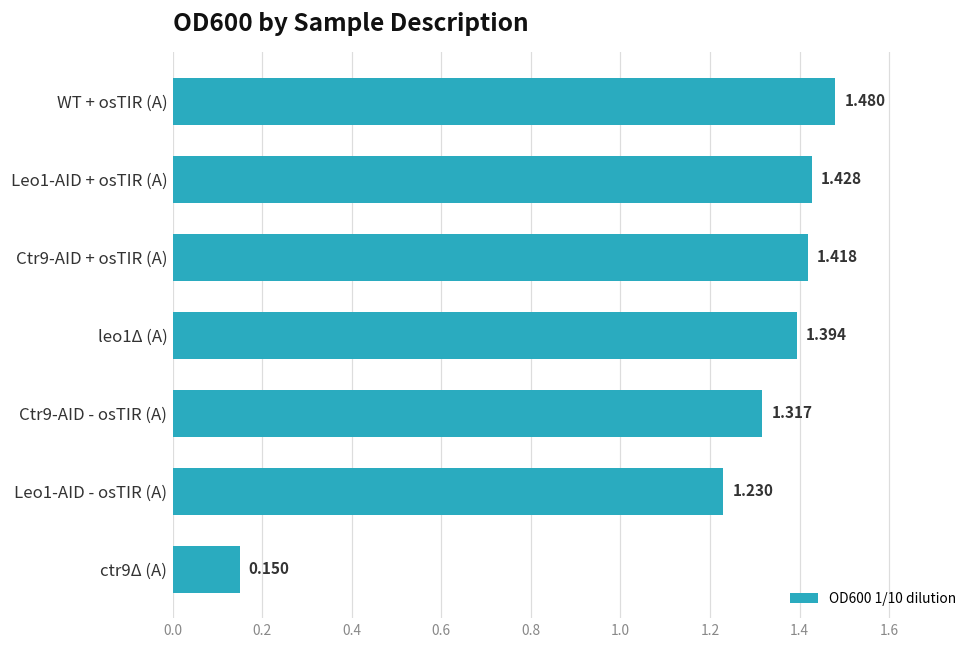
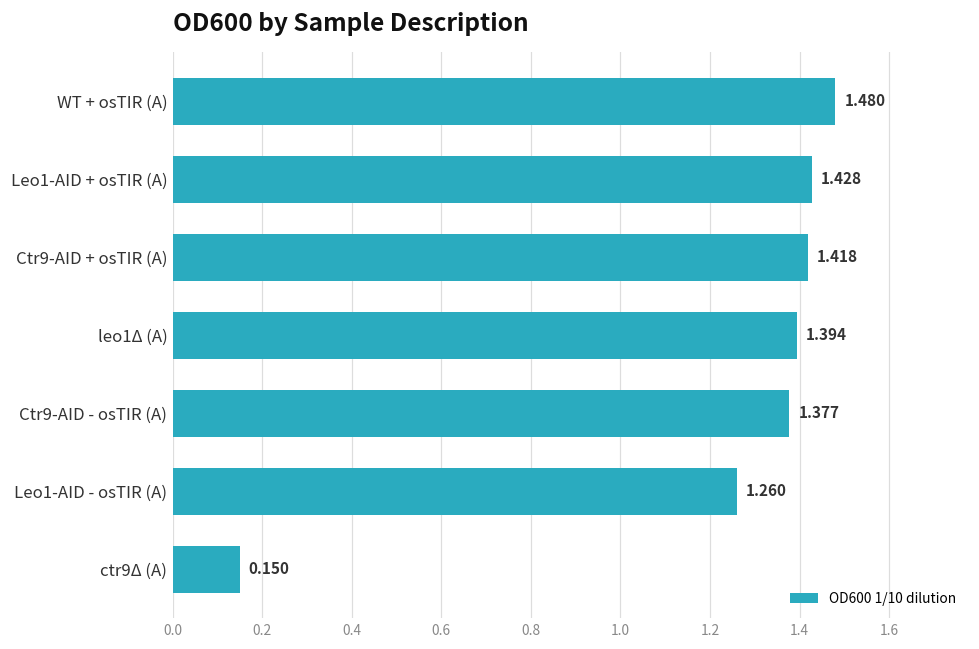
  {
    "WT + osTIR (A)": 1.480,
    "Leo1-AID + osTIR (A)": 1.428,
    "Ctr9-AID + osTIR (A)": 1.418,
    "leo1Δ (A)": 1.394,
-   "Ctr9-AID - osTIR (A)": 1.317,
-   "Leo1-AID - osTIR (A)": 1.230,
+   "Ctr9-AID - osTIR (A)": 1.377,
+   "Leo1-AID - osTIR (A)": 1.260,
    "ctr9Δ (A)": 0.150
  }
